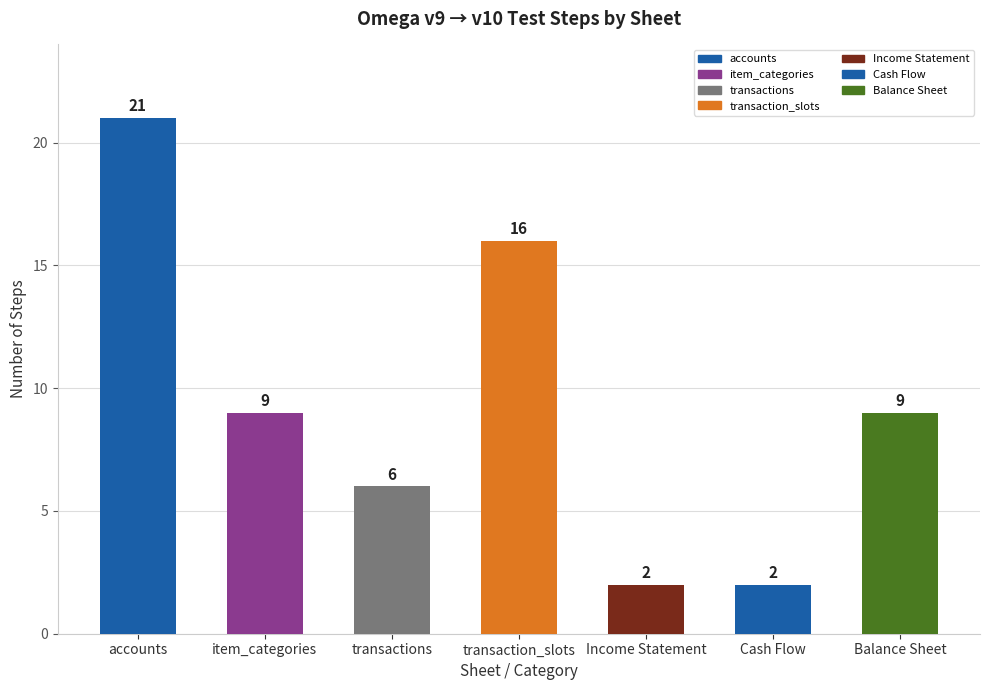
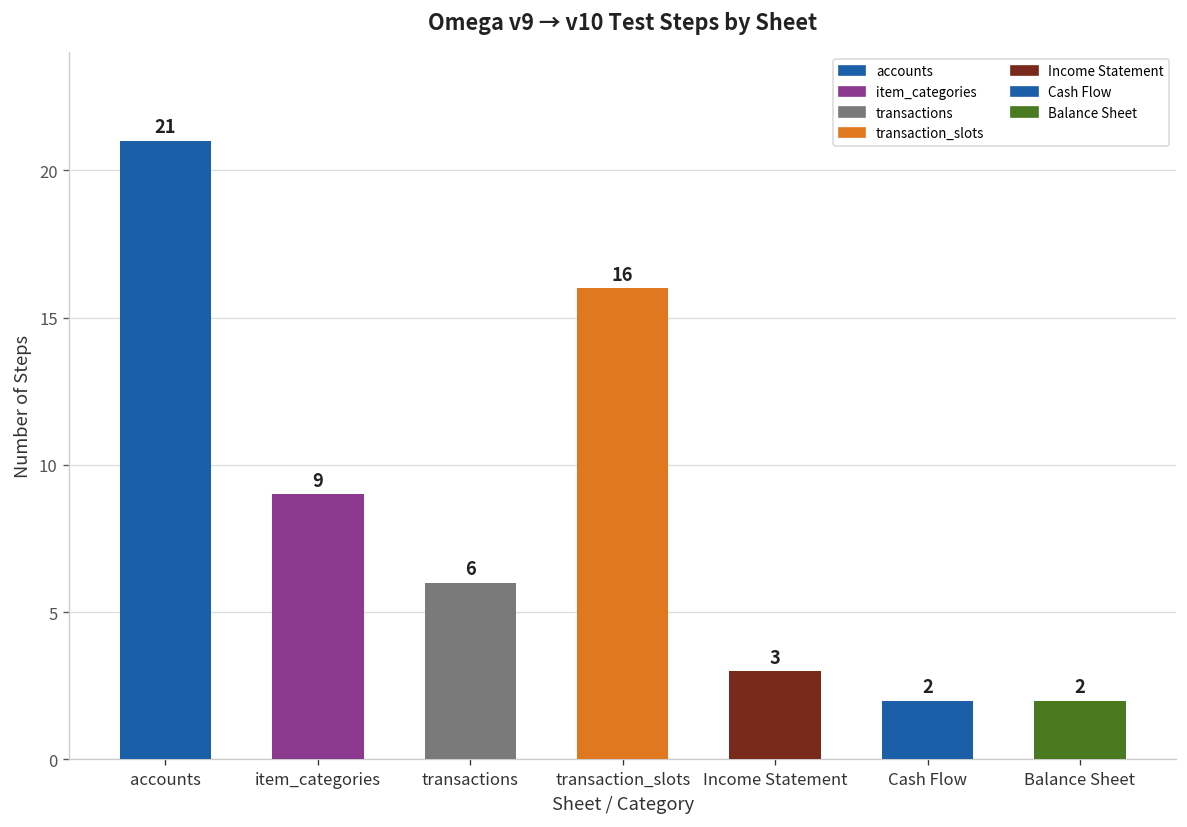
  {
    "accounts": 21,
    "item_categories": 9,
    "transactions": 6,
    "transaction_slots": 16,
-   "Income Statement": 2,
+   "Income Statement": 3,
    "Cash Flow": 2,
-   "Balance Sheet": 9
+   "Balance Sheet": 2
  }
